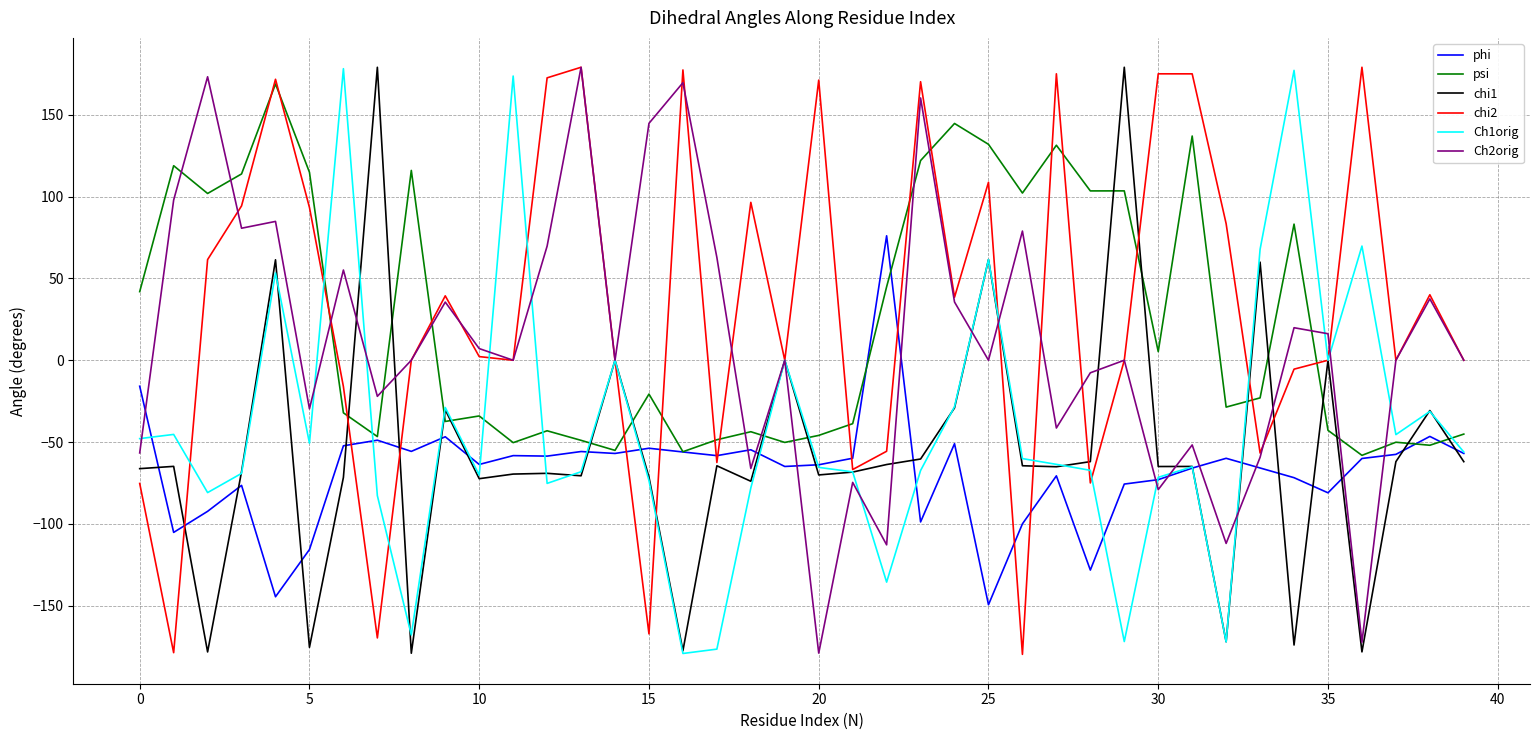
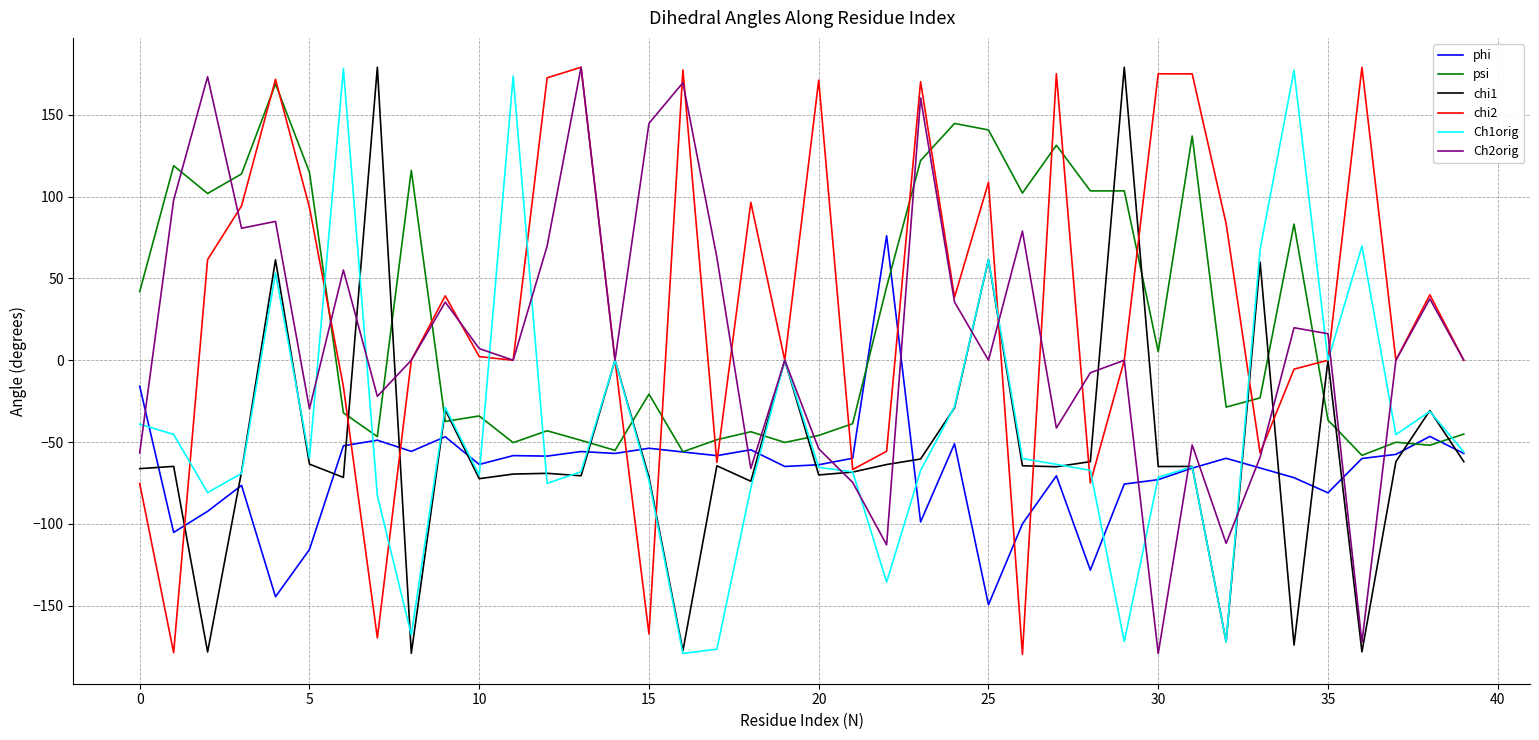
  {
    "phi": {
      "0": -16,
      "5": -116,
      "10": -64,
      "15": -54,
      "20": -64,
      "25": -149,
      "35": -81
    },
    "psi": {
      "0": 42,
      "5": 115,
      "10": -34,
      "15": -21,
      "20": -46,
-     "25": 132,
+     "25": 141,
      "30": 5,
-     "35": -43
+     "35": -37
    },
    "chi1": {
      "0": -66,
-     "5": -176,
+     "5": -64,
      "10": -72,
      "15": -71,
      "20": -70,
      "30": -65
    },
    "chi2": {
      "0": -75,
      "5": 93,
      "10": 2,
      "15": -167,
      "20": 171,
      "25": 109,
      "30": 175
    },
    "Ch1orig": {
-     "0": -48,
-     "5": -51,
+     "0": -39,
+     "5": -60,
      "10": -70,
      "15": -74,
      "20": -66
    },
    "Ch2orig": {
      "0": -57,
      "5": -30,
      "10": 7,
      "15": 145,
-     "20": -179,
+     "20": -54,
      "25": 0,
-     "30": -79,
+     "30": -179,
      "35": 16
    }
  }
